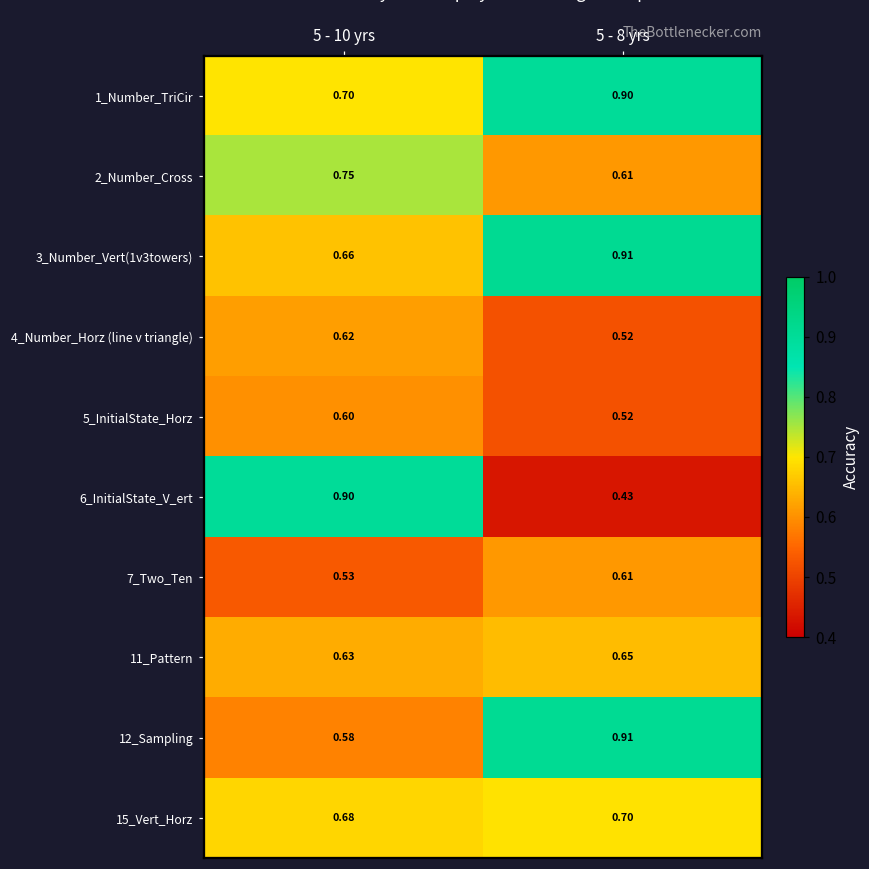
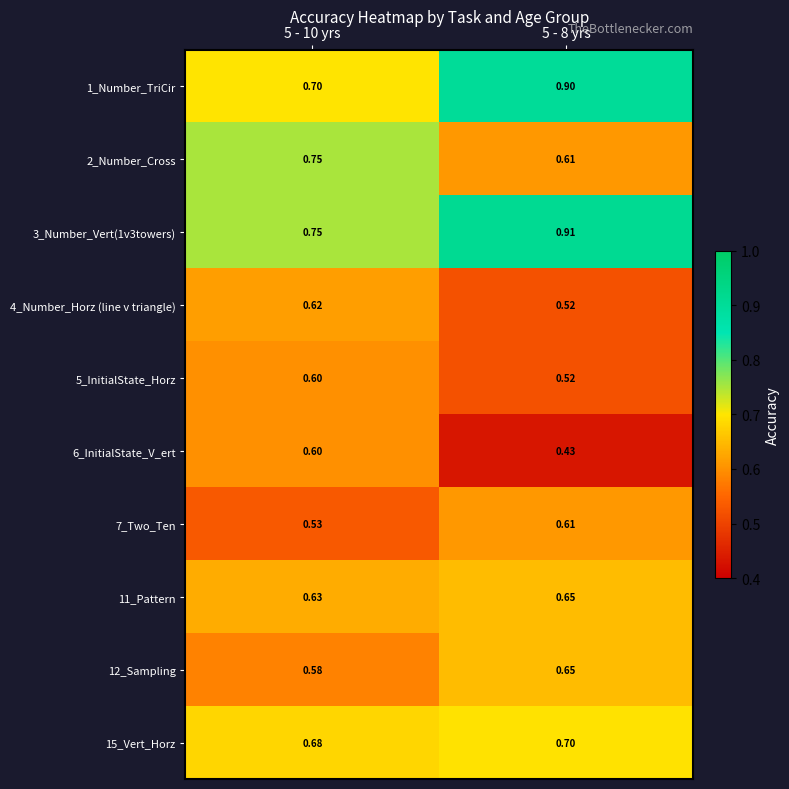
  {
    "1_Number_TriCir": {
      "5 - 10 yrs": 0.70,
      "5 - 8 yrs": 0.90
    },
    "2_Number_Cross": {
      "5 - 10 yrs": 0.75,
      "5 - 8 yrs": 0.61
    },
    "3_Number_Vert(1v3towers)": {
-     "5 - 10 yrs": 0.66,
+     "5 - 10 yrs": 0.75,
      "5 - 8 yrs": 0.91
    },
    "4_Number_Horz (line v triangle)": {
      "5 - 10 yrs": 0.62,
      "5 - 8 yrs": 0.52
    },
    "5_InitialState_Horz": {
      "5 - 10 yrs": 0.60,
      "5 - 8 yrs": 0.52
    },
    "6_InitialState_V_ert": {
-     "5 - 10 yrs": 0.90,
+     "5 - 10 yrs": 0.60,
      "5 - 8 yrs": 0.43
    },
    "7_Two_Ten": {
      "5 - 10 yrs": 0.53,
      "5 - 8 yrs": 0.61
    },
    "11_Pattern": {
      "5 - 10 yrs": 0.63,
      "5 - 8 yrs": 0.65
    },
    "12_Sampling": {
      "5 - 10 yrs": 0.58,
-     "5 - 8 yrs": 0.91
+     "5 - 8 yrs": 0.65
    },
    "15_Vert_Horz": {
      "5 - 10 yrs": 0.68,
      "5 - 8 yrs": 0.70
    }
  }
